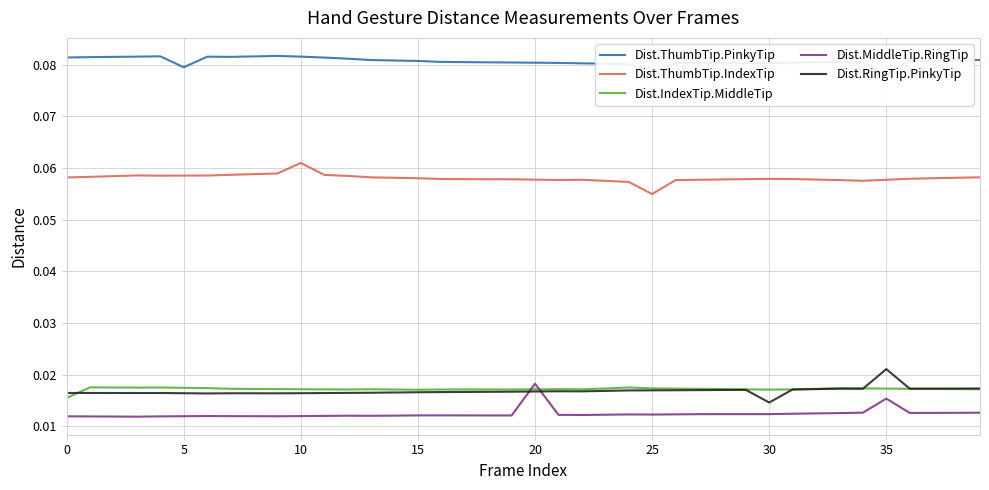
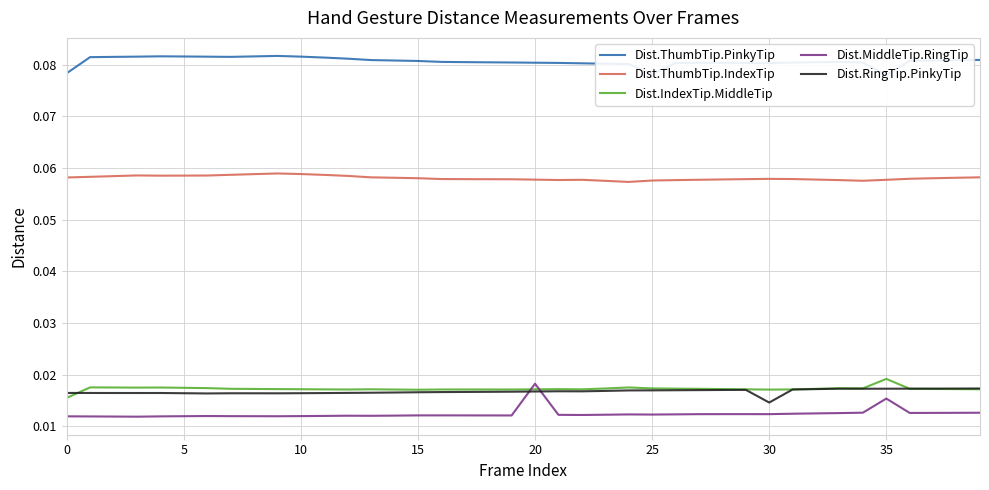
  {
    "Dist.ThumbTip.PinkyTip": {
-     "0": 0.081,
-     "5": 0.080,
+     "0": 0.078,
+     "5": 0.082,
      "10": 0.082,
      "15": 0.081,
      "20": 0.080
    },
    "Dist.ThumbTip.IndexTip": {
      "0": 0.058,
      "5": 0.059,
-     "10": 0.061,
+     "10": 0.059,
      "15": 0.058,
      "20": 0.058,
-     "25": 0.055,
+     "25": 0.058,
      "30": 0.058,
      "35": 0.058
    },
    "Dist.IndexTip.MiddleTip": {
      "0": 0.016,
      "5": 0.017,
      "10": 0.017,
      "30": 0.017,
-     "35": 0.017
+     "35": 0.019
    },
    "Dist.MiddleTip.RingTip": {
      "0": 0.012,
      "5": 0.012,
      "10": 0.012,
      "15": 0.012,
      "20": 0.018,
      "25": 0.012,
      "30": 0.012,
      "35": 0.015
    },
    "Dist.RingTip.PinkyTip": {
      "0": 0.016,
      "5": 0.016,
      "10": 0.016,
      "30": 0.015,
-     "35": 0.021
+     "35": 0.017
    }
  }
